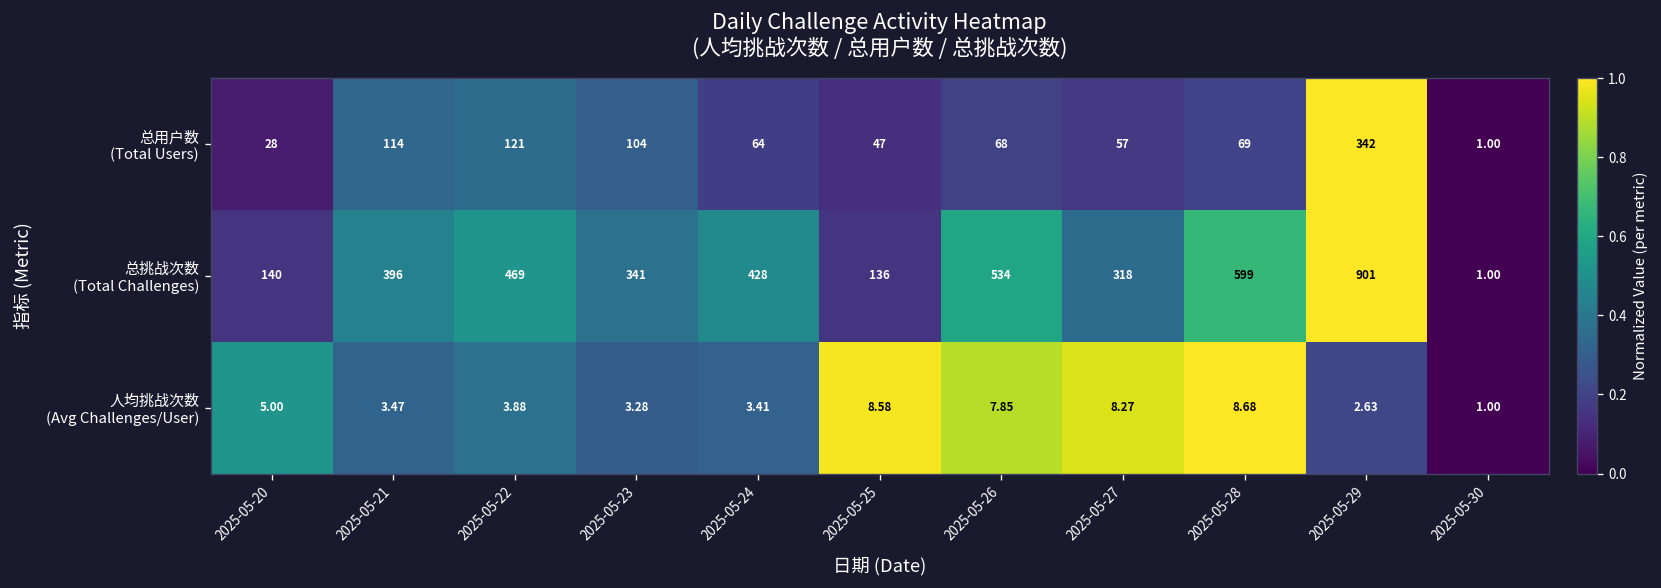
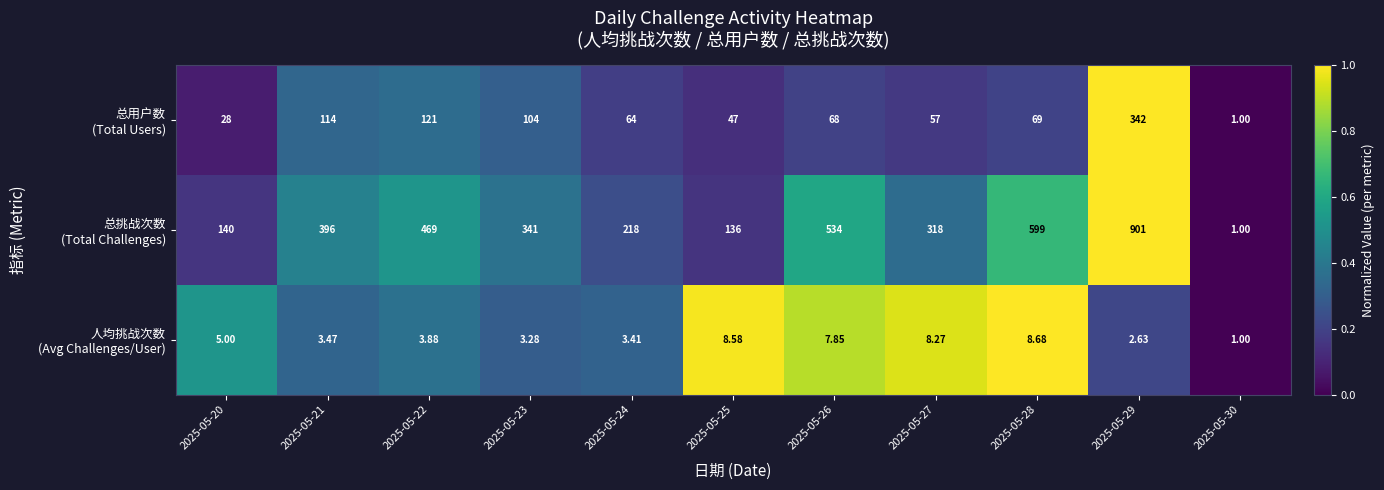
  {
    "总用户数 (Total Users)": {
      "2025-05-20": 28,
      "2025-05-21": 114,
      "2025-05-22": 121,
      "2025-05-23": 104,
      "2025-05-24": 64,
      "2025-05-25": 47,
      "2025-05-26": 68,
      "2025-05-27": 57,
      "2025-05-28": 69,
      "2025-05-29": 342,
      "2025-05-30": 1.00
    },
    "总挑战次数 (Total Challenges)": {
      "2025-05-20": 140,
      "2025-05-21": 396,
      "2025-05-22": 469,
      "2025-05-23": 341,
-     "2025-05-24": 428,
+     "2025-05-24": 218,
      "2025-05-25": 136,
      "2025-05-26": 534,
      "2025-05-27": 318,
      "2025-05-28": 599,
      "2025-05-29": 901,
      "2025-05-30": 1.00
    },
    "人均挑战次数 (Avg Challenges/User)": {
      "2025-05-20": 5.00,
      "2025-05-21": 3.47,
      "2025-05-22": 3.88,
      "2025-05-23": 3.28,
      "2025-05-24": 3.41,
      "2025-05-25": 8.58,
      "2025-05-26": 7.85,
      "2025-05-27": 8.27,
      "2025-05-28": 8.68,
      "2025-05-29": 2.63,
      "2025-05-30": 1.00
    }
  }
